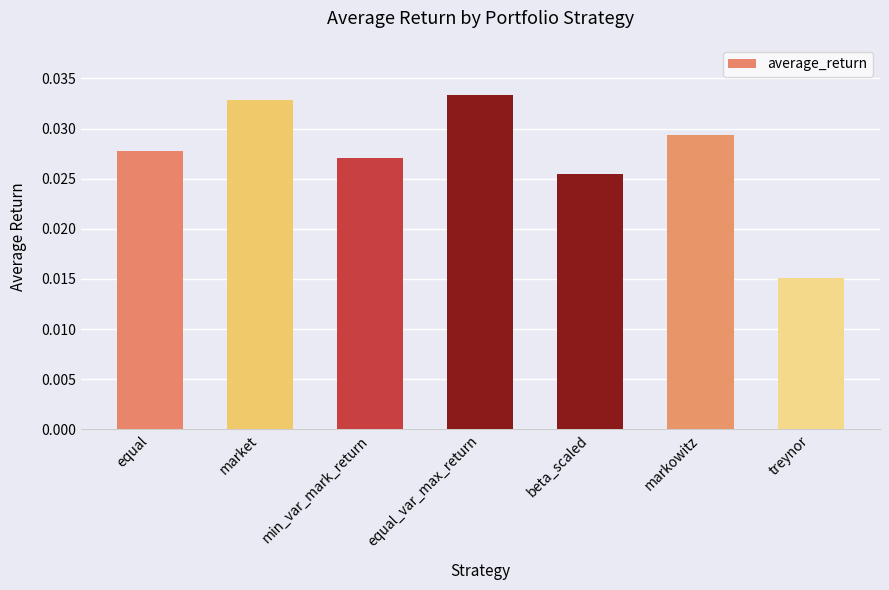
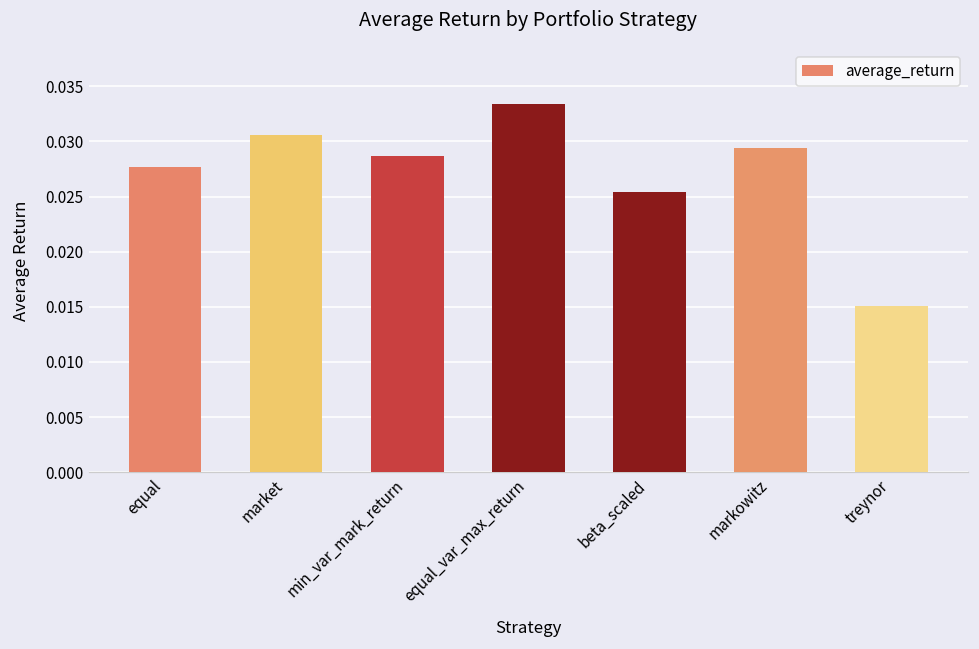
  {
    "equal": 0.0277,
-   "market": 0.0328,
-   "min_var_mark_return": 0.0271,
+   "market": 0.0306,
+   "min_var_mark_return": 0.0287,
    "equal_var_max_return": 0.0333,
    "beta_scaled": 0.0254,
    "markowitz": 0.0294,
    "treynor": 0.0151
  }
